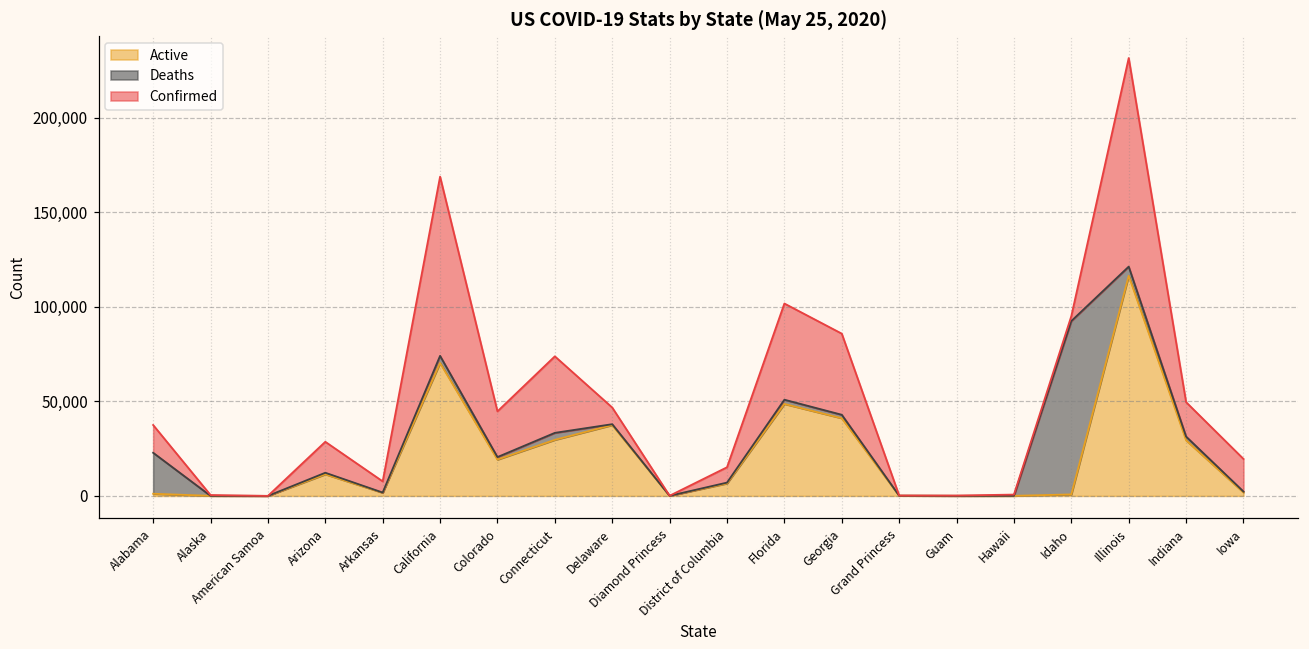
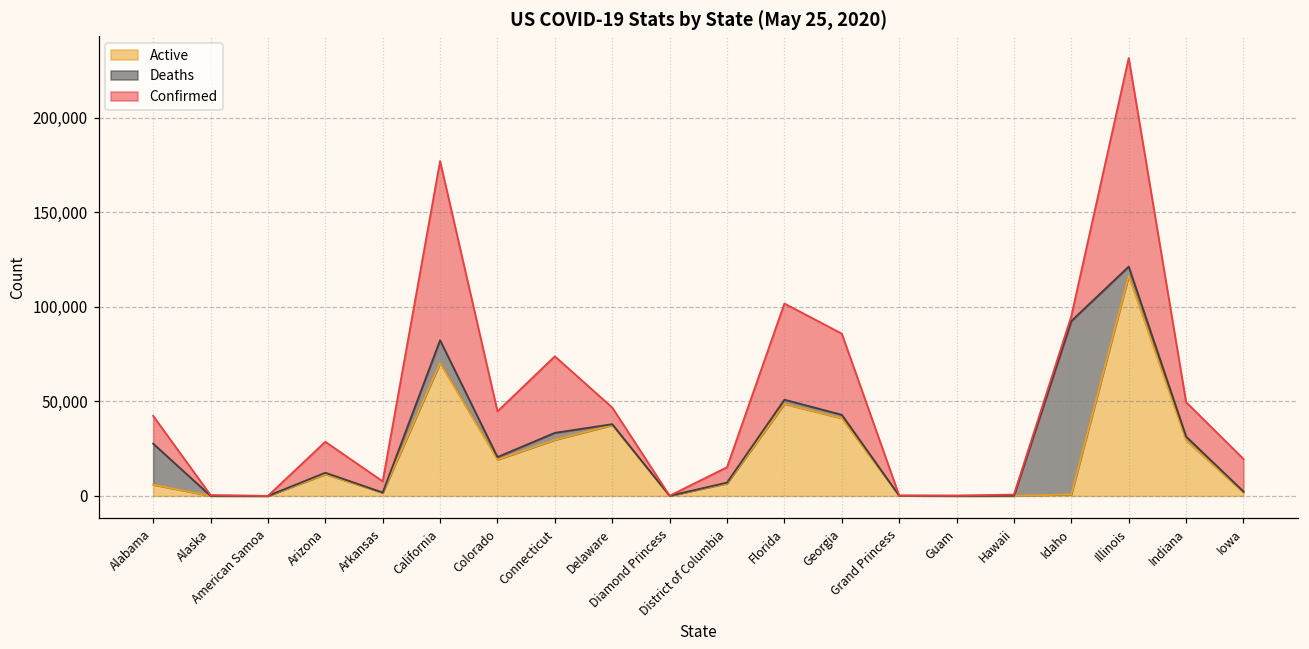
  {
    "Active": {
-     "Alabama": "1,000",
+     "Alabama": "6,000",
      "California": "70,000",
      "Connecticut": "30,000",
      "Florida": "49,000",
      "Georgia": "41,000",
      "Idaho": "1,000",
      "Illinois": "116,000",
      "Indiana": "29,000"
    },
    "Deaths": {
      "Alabama": "22,000",
-     "California": "4,000",
+     "California": "12,000",
      "Connecticut": "4,000",
      "Florida": "2,000",
      "Georgia": "2,000",
      "Idaho": "92,000",
      "Illinois": "5,000",
      "Indiana": "2,000"
    },
    "Confirmed": {
      "Alabama": "15,000",
      "Arizona": "16,000",
      "Arkansas": "6,000",
      "California": "95,000",
      "Colorado": "24,000",
      "Connecticut": "40,000",
      "Delaware": "9,000",
      "District of Columbia": "8,000",
      "Florida": "51,000",
      "Georgia": "43,000",
      "Idaho": "3,000",
      "Illinois": "110,000",
      "Indiana": "18,000",
      "Iowa": "17,000"
    }
  }
